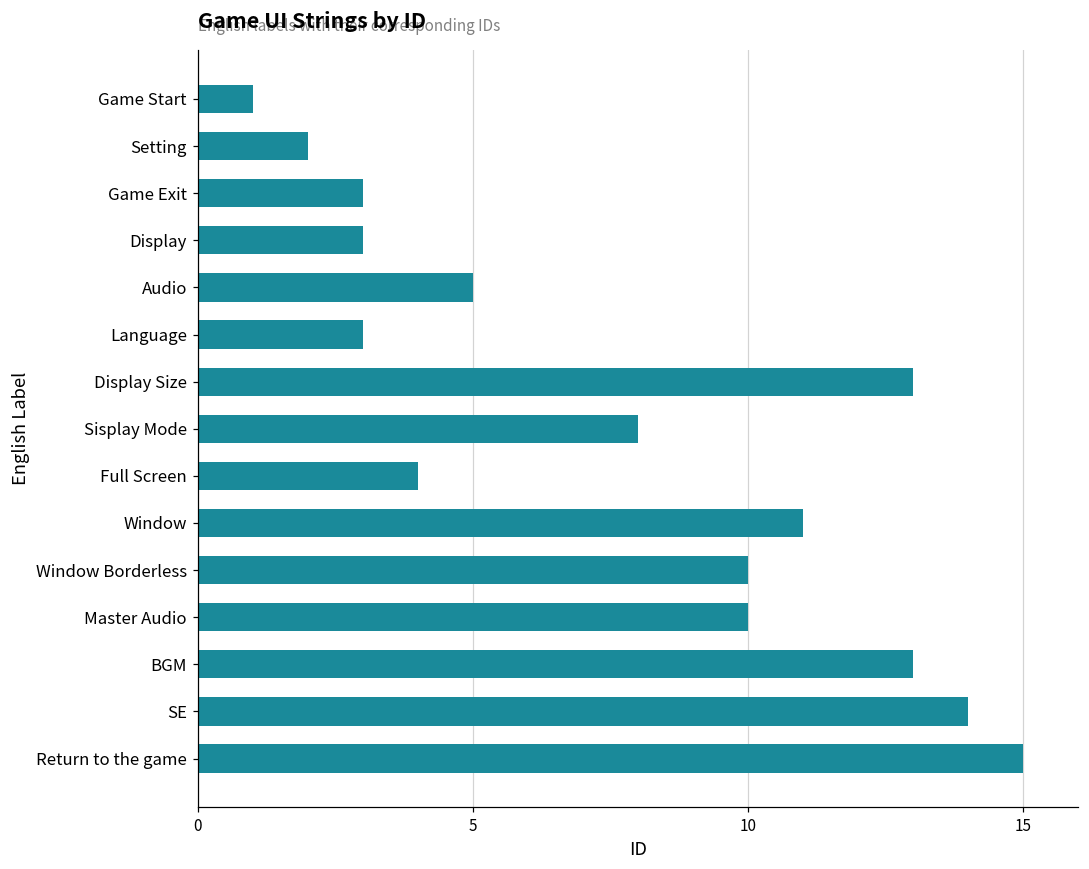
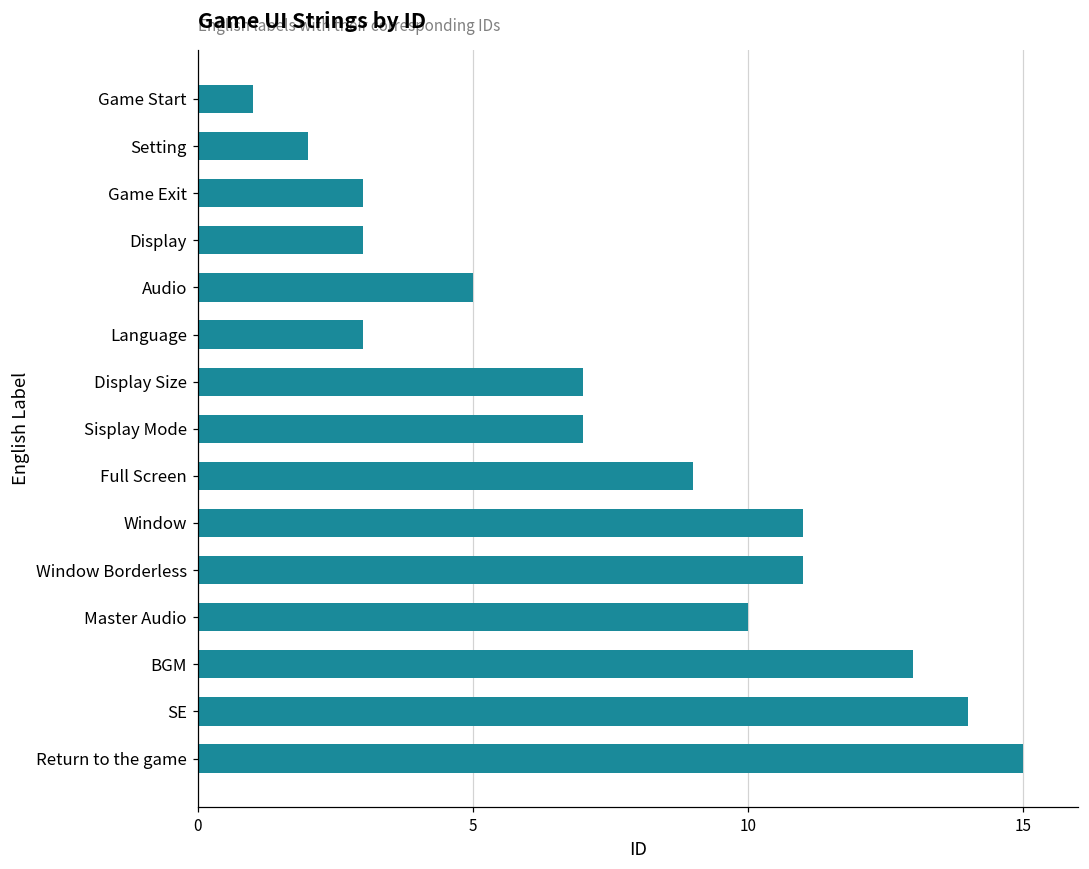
  {
    "Game Start": 1,
    "Setting": 2,
    "Game Exit": 3,
    "Display": 3,
    "Audio": 5,
    "Language": 3,
-   "Display Size": 13,
-   "Sisplay Mode": 8,
-   "Full Screen": 4,
+   "Display Size": 7,
+   "Sisplay Mode": 7,
+   "Full Screen": 9,
    "Window": 11,
-   "Window Borderless": 10,
+   "Window Borderless": 11,
    "Master Audio": 10,
    "BGM": 13,
    "SE": 14,
    "Return to the game": 15
  }
